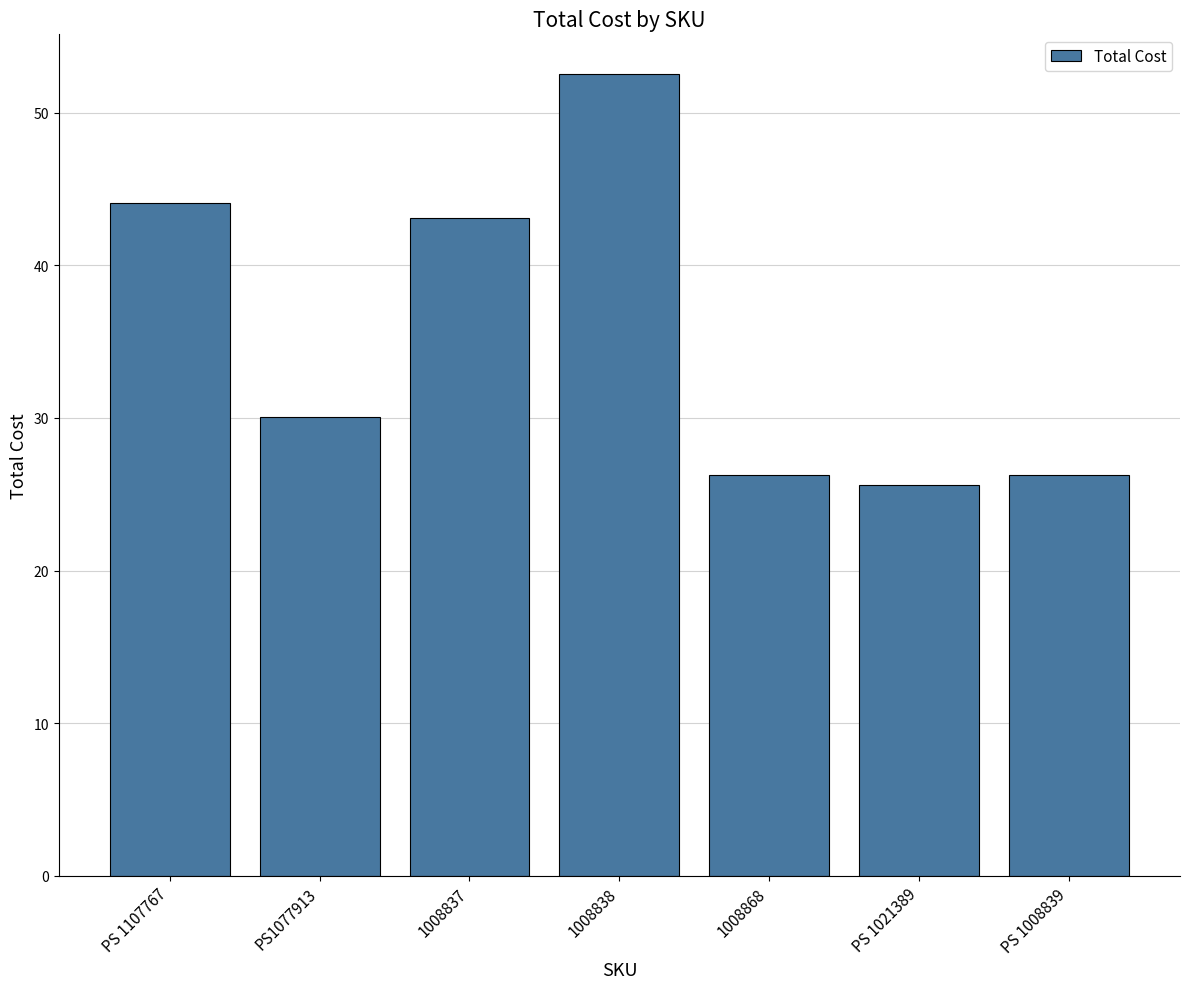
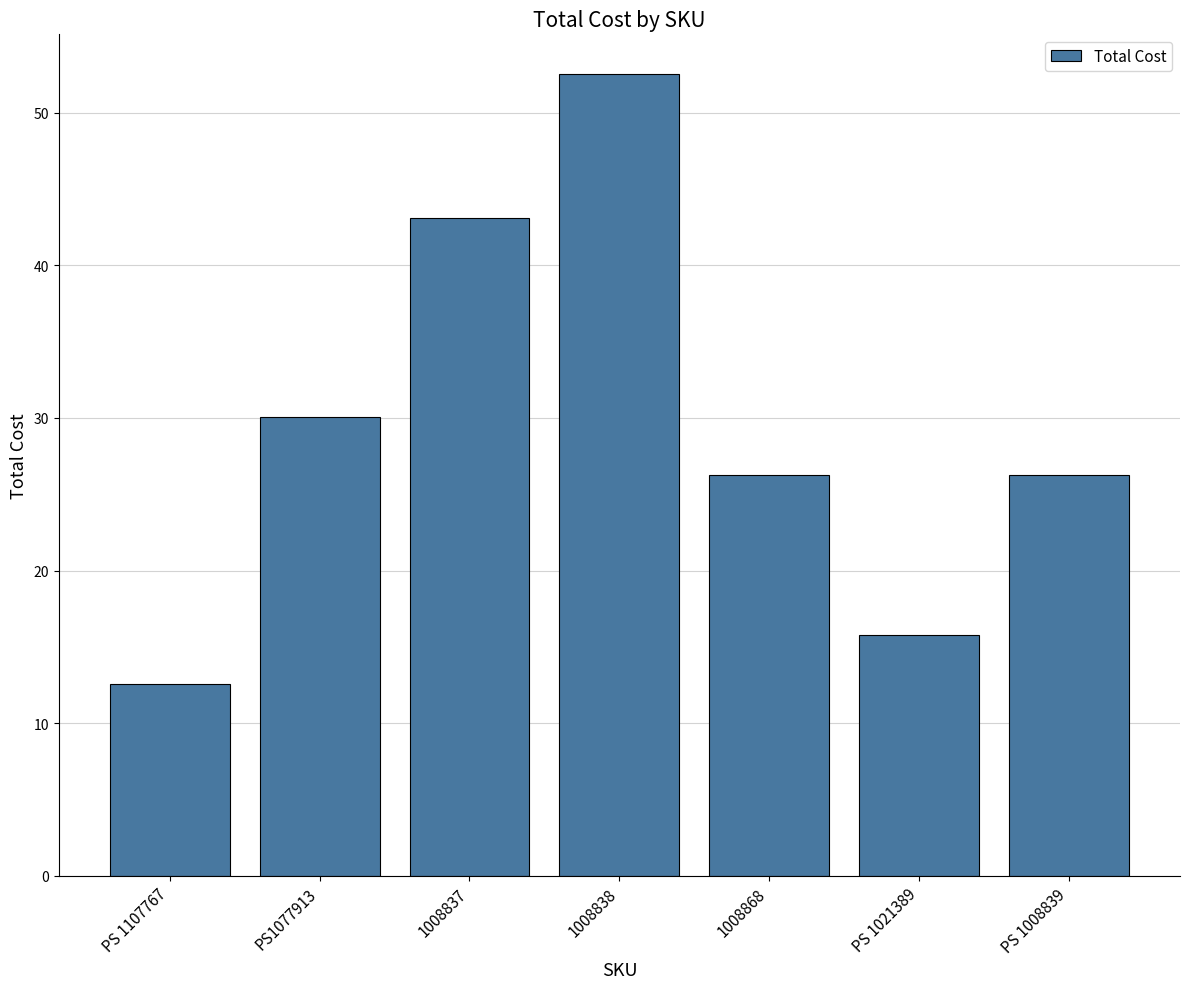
  {
-   "PS 1107767": 44.1,
+   "PS 1107767": 12.6,
    "PS1077913": 30.0,
    "1008837": 43.1,
    "1008838": 52.5,
    "1008868": 26.3,
-   "PS 1021389": 25.6,
+   "PS 1021389": 15.8,
    "PS 1008839": 26.3
  }
